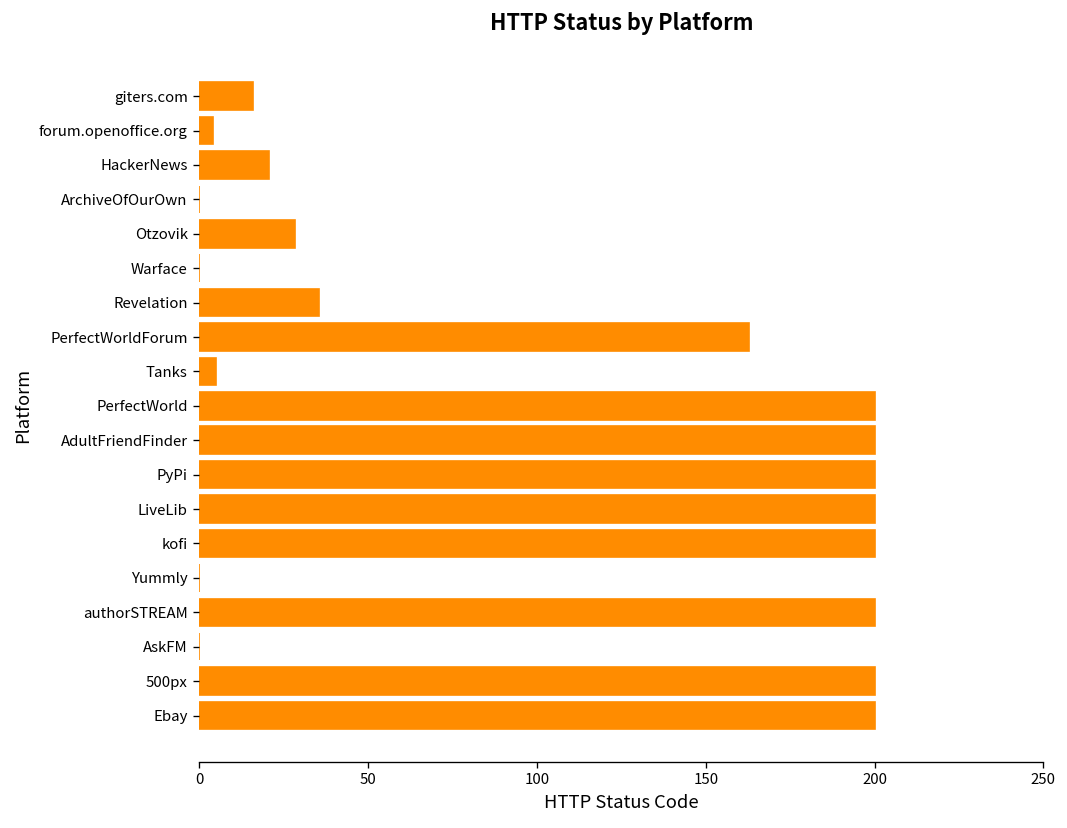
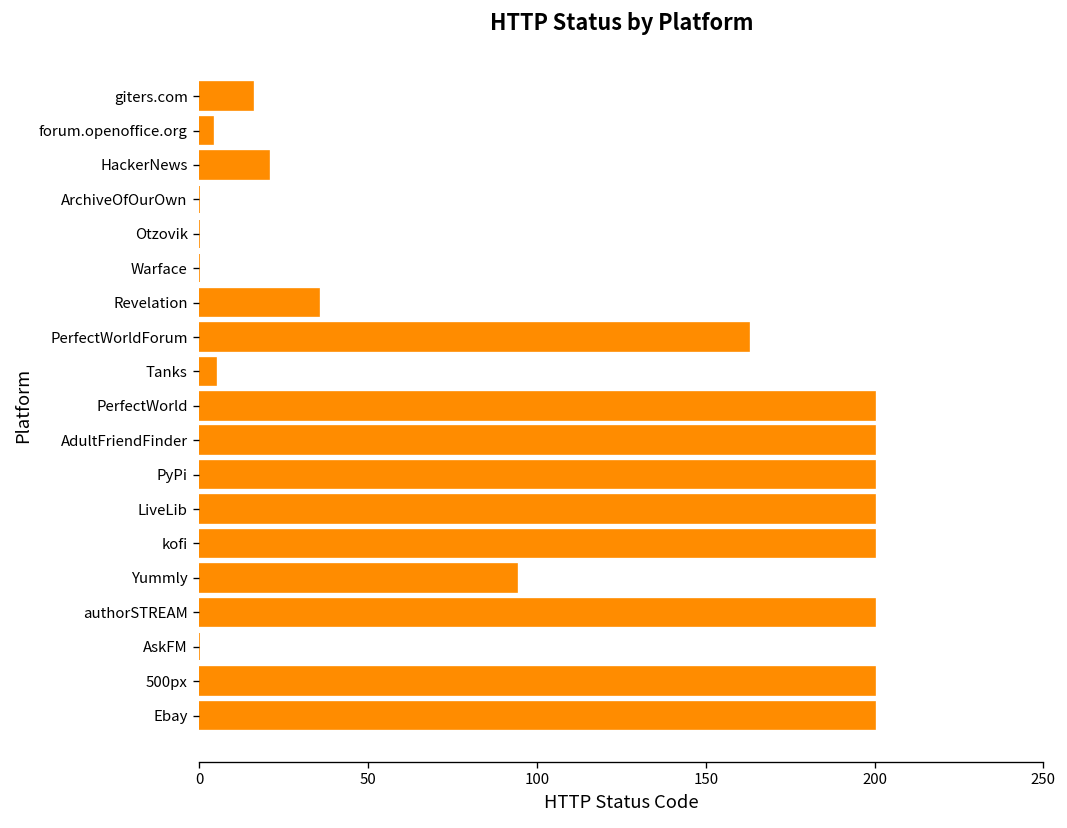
  {
    "giters.com": 16,
    "forum.openoffice.org": 4,
    "HackerNews": 21,
    "ArchiveOfOurOwn": 0,
-   "Otzovik": 28,
+   "Otzovik": 0,
    "Warface": 0,
    "Revelation": 36,
    "PerfectWorldForum": 163,
    "Tanks": 5,
    "PerfectWorld": 200,
    "AdultFriendFinder": 200,
    "PyPi": 200,
    "LiveLib": 200,
    "kofi": 200,
-   "Yummly": 0,
+   "Yummly": 94,
    "authorSTREAM": 200,
    "AskFM": 0,
    "500px": 200,
    "Ebay": 200
  }
